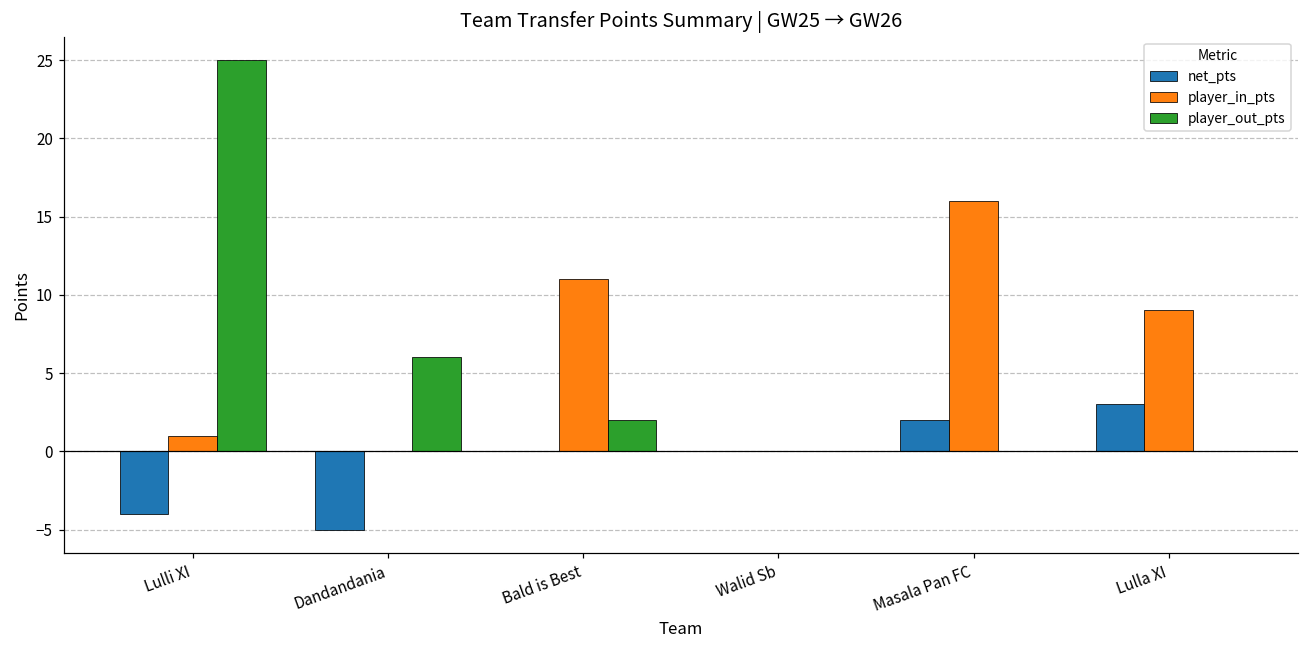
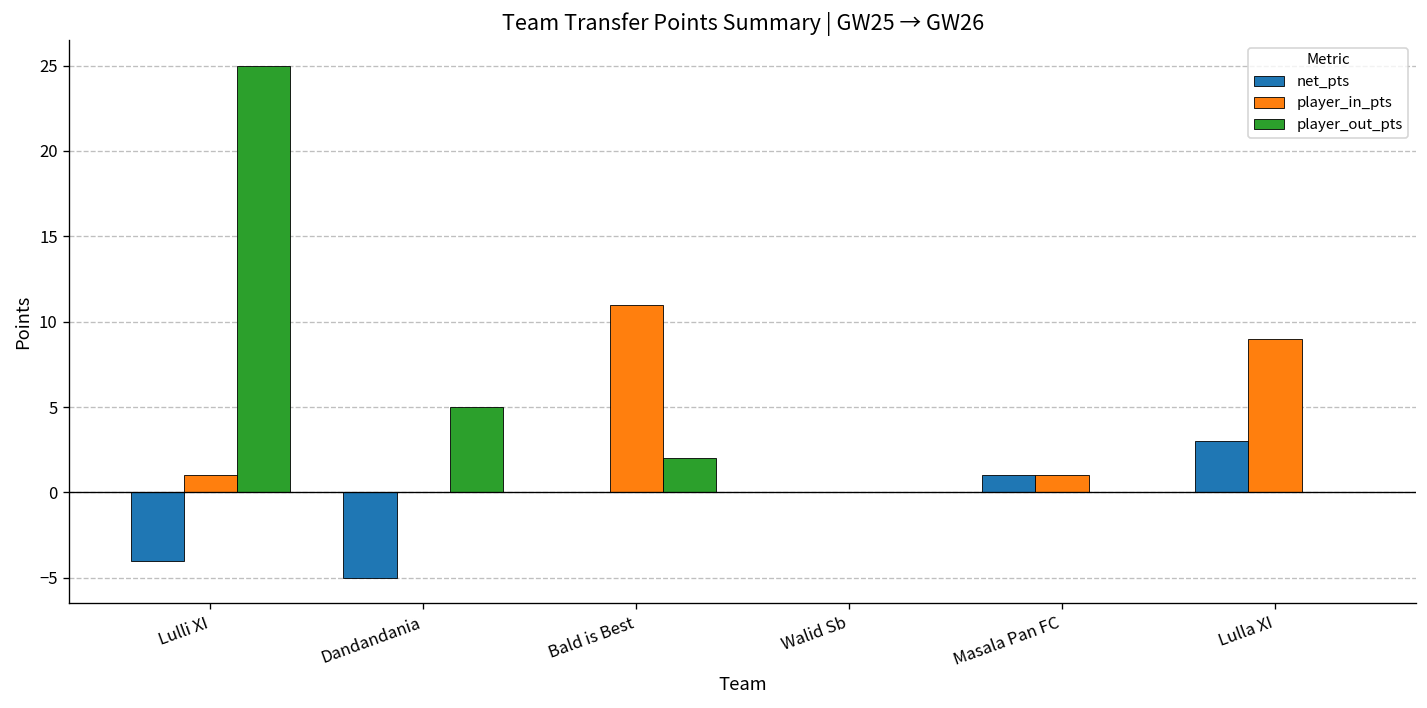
  {
    "net_pts": {
      "Lulli XI": -4,
      "Dandandania": -5,
      "Bald is Best": 0,
      "Walid Sb": 0,
-     "Masala Pan FC": 2,
+     "Masala Pan FC": 1,
      "Lulla XI": 3
    },
    "player_in_pts": {
      "Lulli XI": 1,
      "Dandandania": 0,
      "Bald is Best": 11,
      "Walid Sb": 0,
-     "Masala Pan FC": 16,
+     "Masala Pan FC": 1,
      "Lulla XI": 9
    },
    "player_out_pts": {
      "Lulli XI": 25,
-     "Dandandania": 6,
+     "Dandandania": 5,
      "Bald is Best": 2,
      "Walid Sb": 0,
      "Masala Pan FC": 0,
      "Lulla XI": 0
    }
  }
